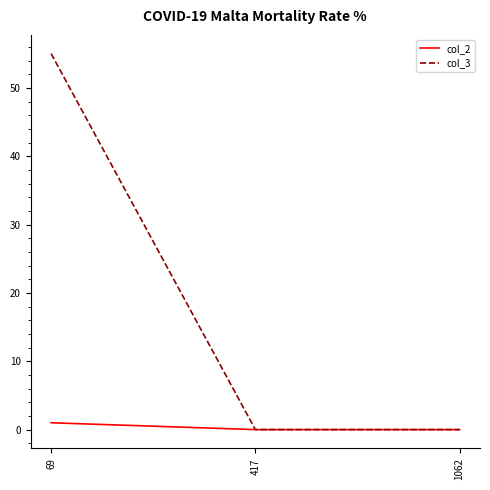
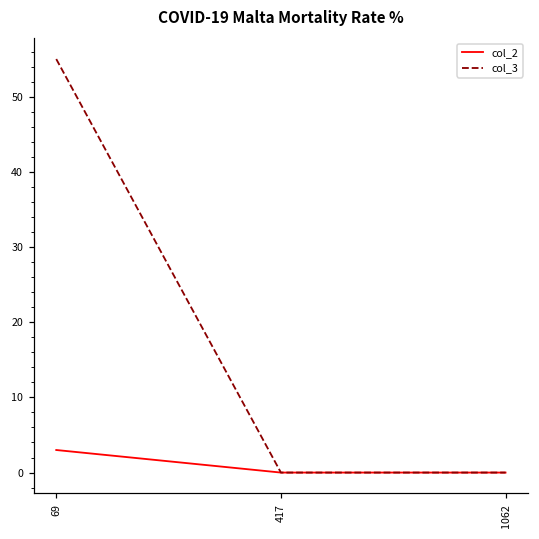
  {
    "col_2": {
-     "69": 1
+     "69": 3
    },
    "col_3": {
      "69": 55
    }
  }
